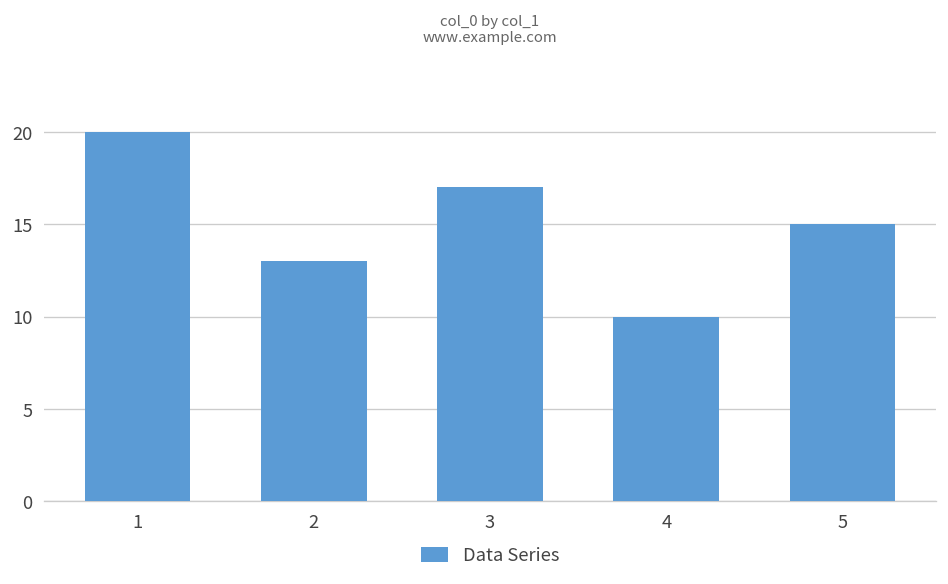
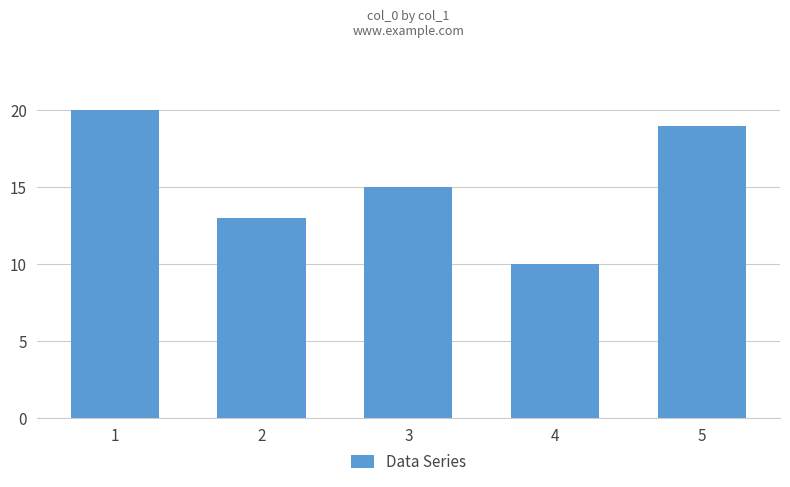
  {
    "1": 20,
    "2": 13,
-   "3": 17,
+   "3": 15,
    "4": 10,
-   "5": 15
+   "5": 19
  }
